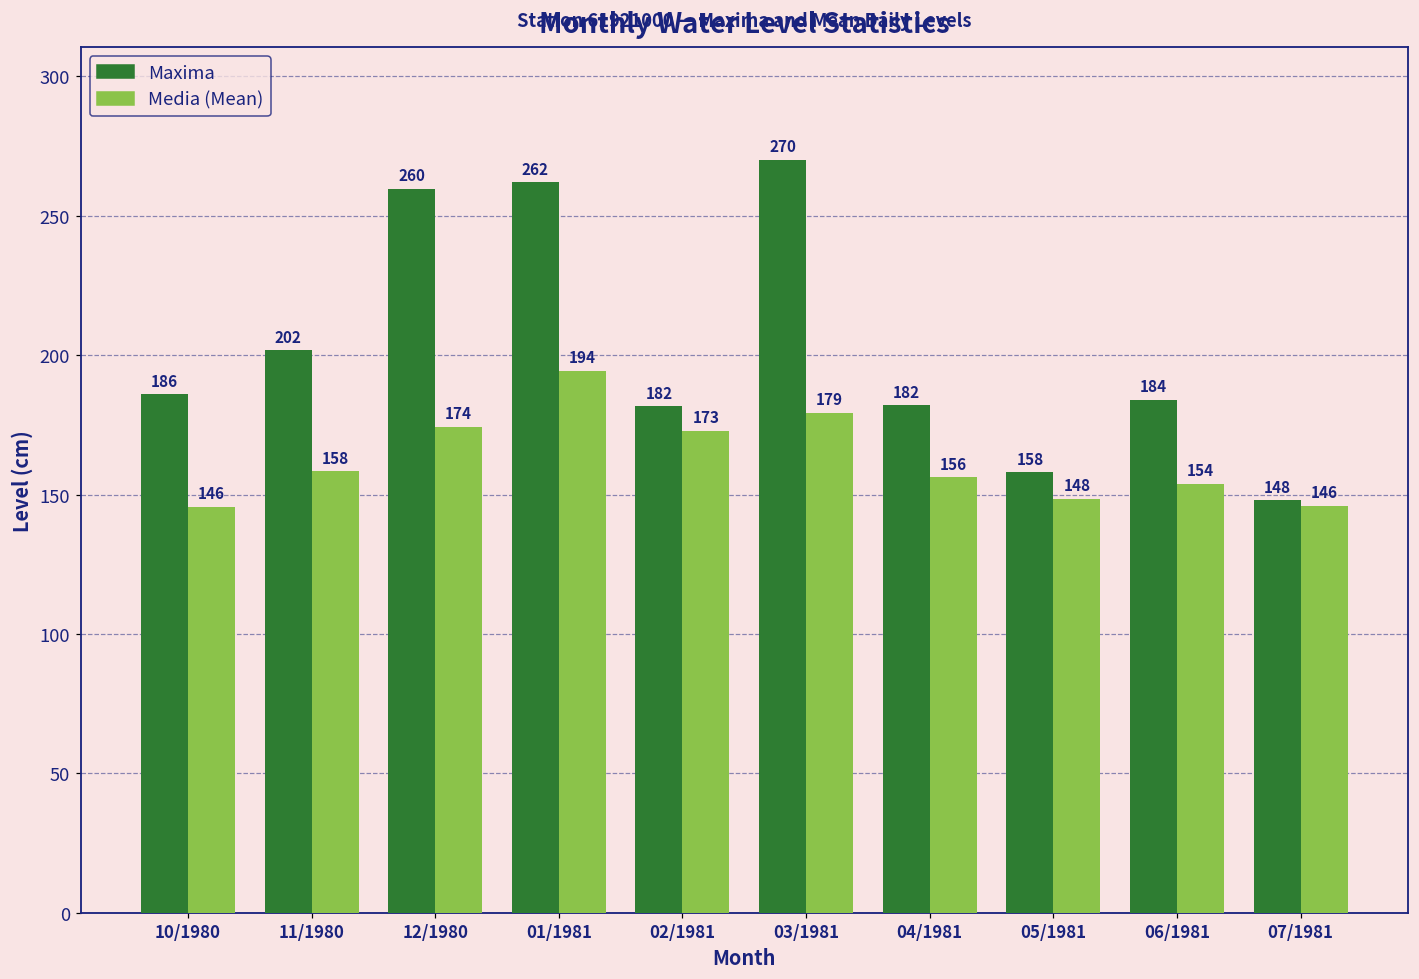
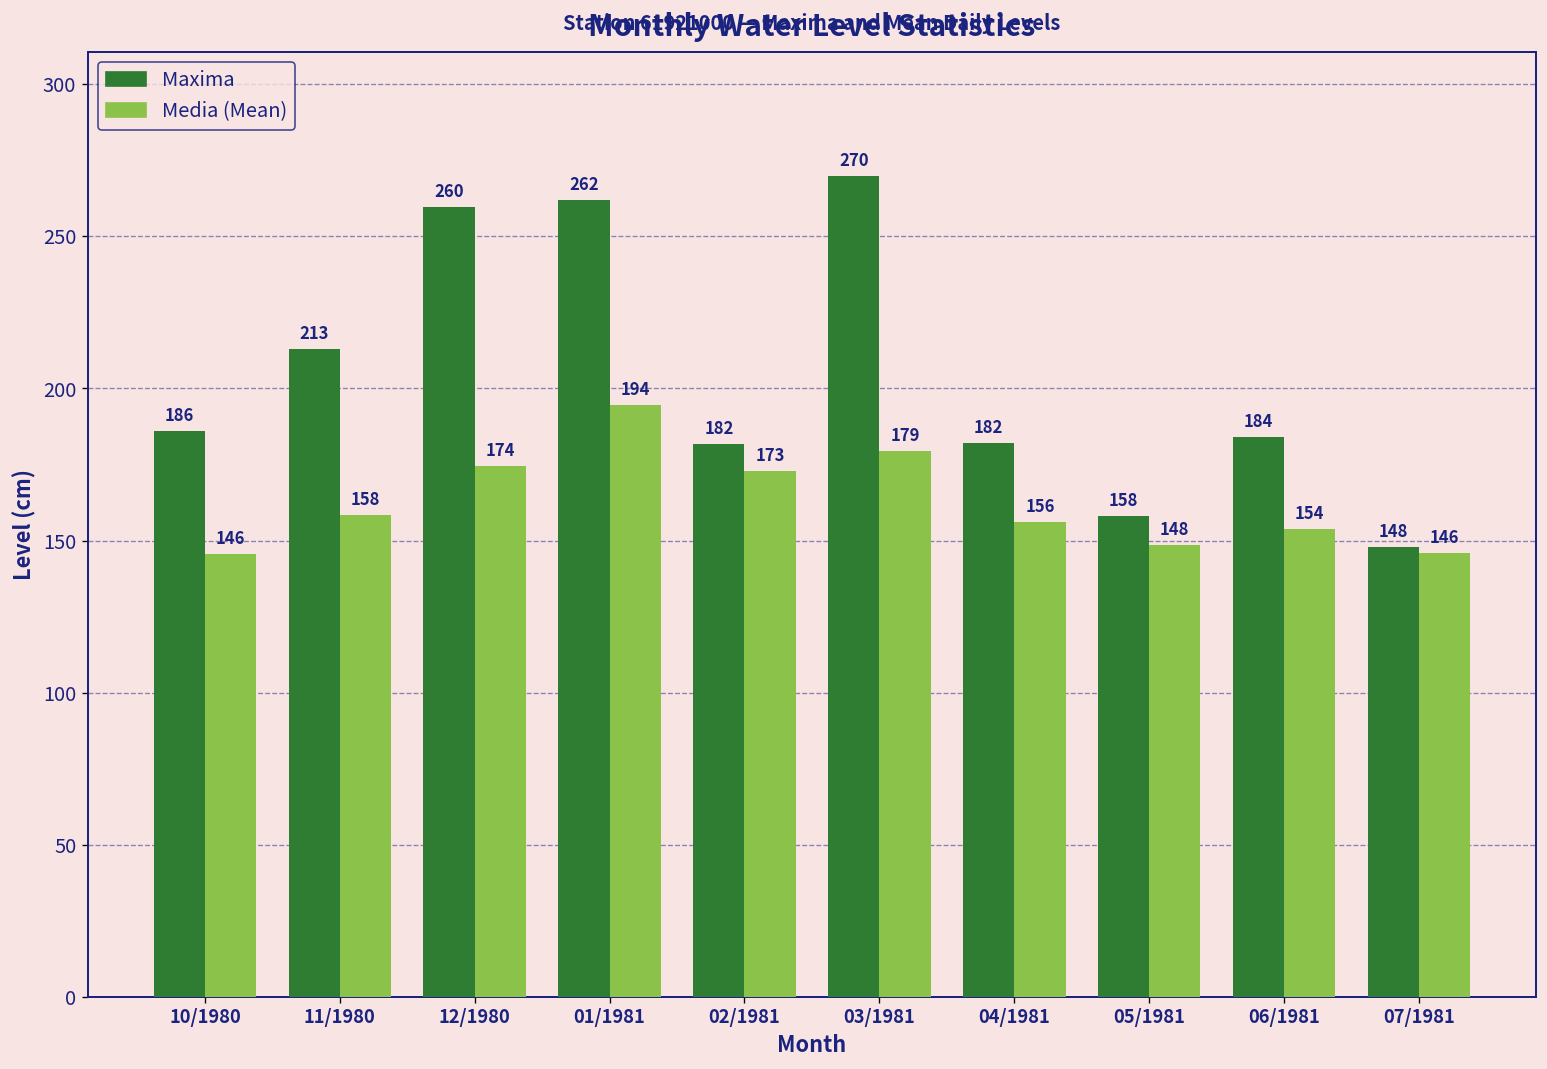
  {
    "Maxima": {
      "10/1980": 186,
-     "11/1980": 202,
+     "11/1980": 213,
      "12/1980": 260,
      "01/1981": 262,
      "02/1981": 182,
      "03/1981": 270,
      "04/1981": 182,
      "05/1981": 158,
      "06/1981": 184,
      "07/1981": 148
    }
  }
